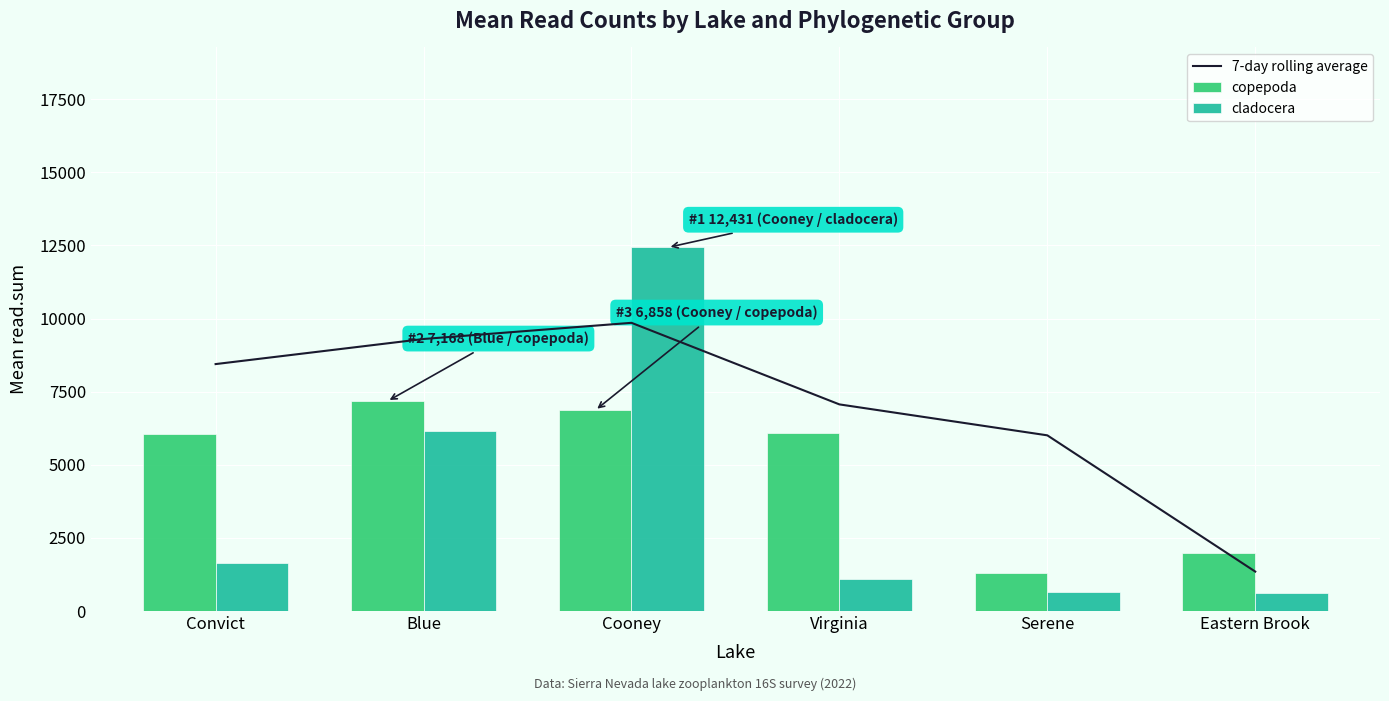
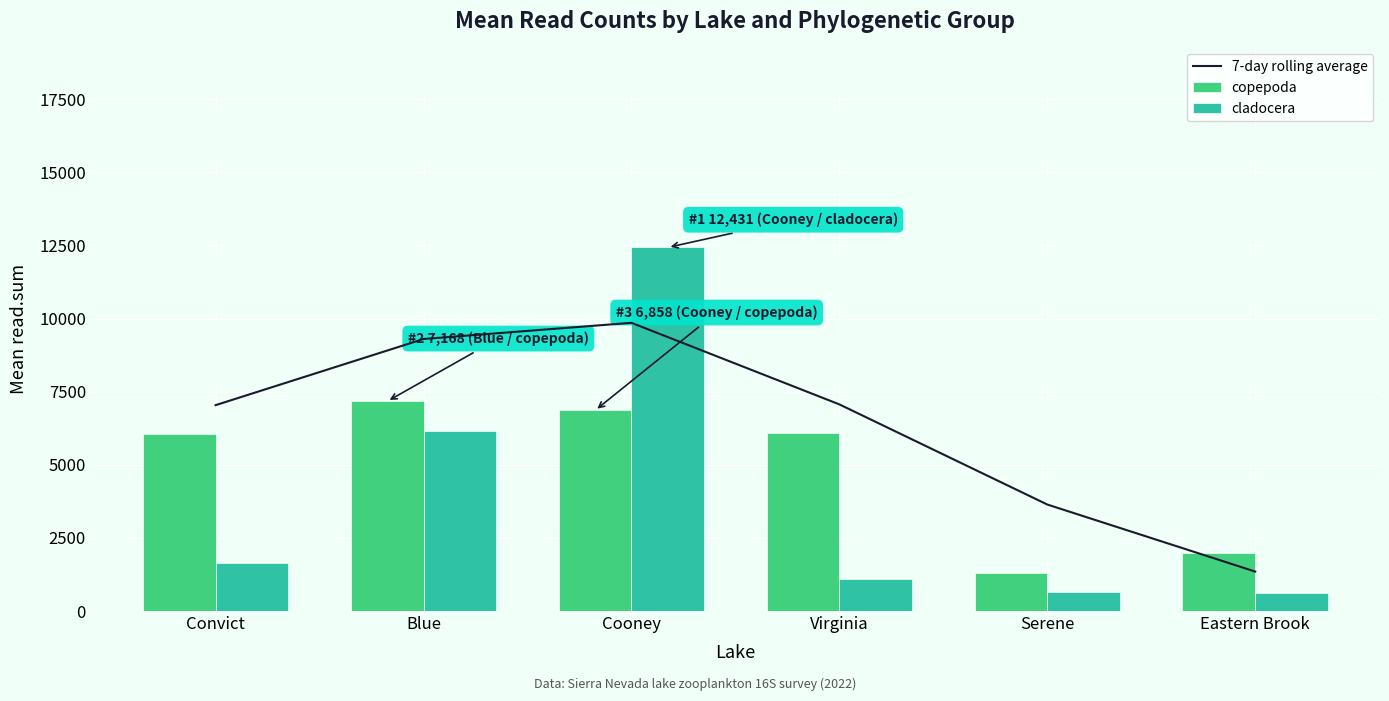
  {
    "7-day rolling average": {
-     "Convict": 8400,
+     "Convict": 7000,
      "Virginia": 7100,
-     "Serene": 6000,
+     "Serene": 3600,
      "Eastern Brook": 1300
    }
  }
